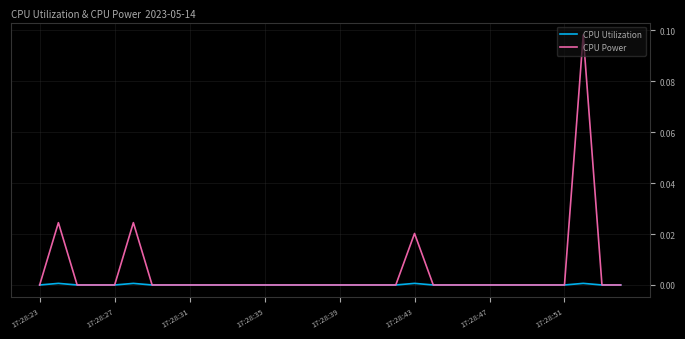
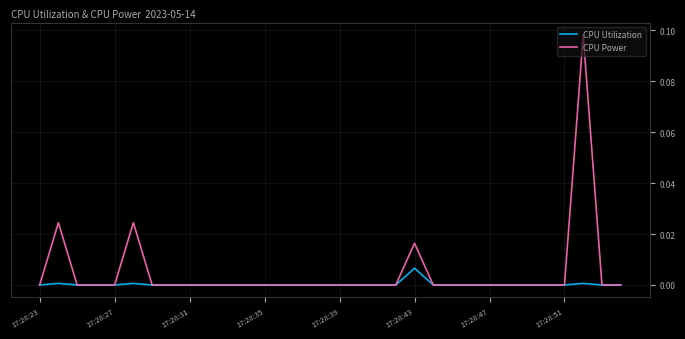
  {
    "CPU Utilization": {
-     "17:28:43": 0.001
+     "17:28:43": 0.007
    },
    "CPU Power": {
-     "17:28:43": 0.020
+     "17:28:43": 0.016
    }
  }
